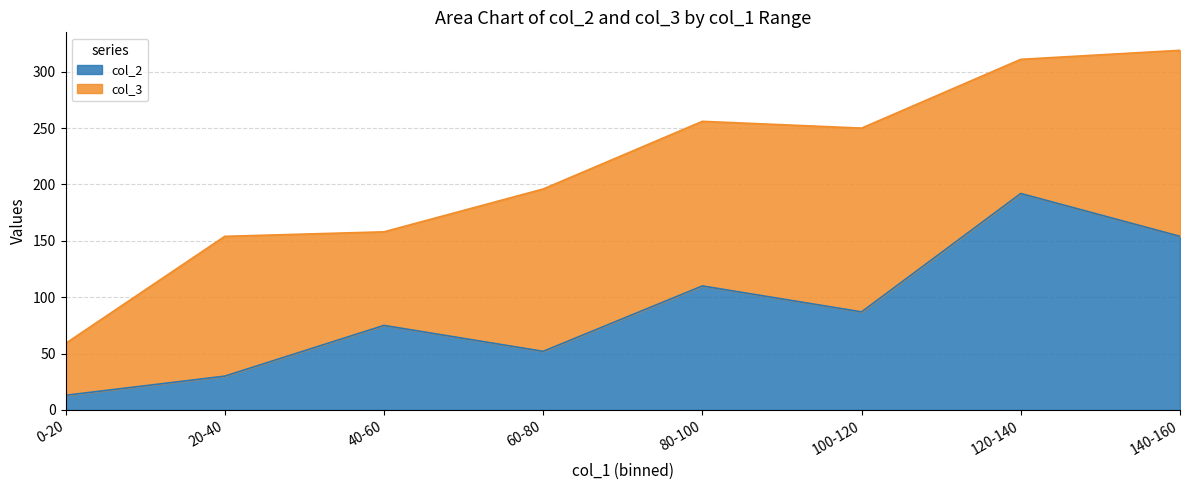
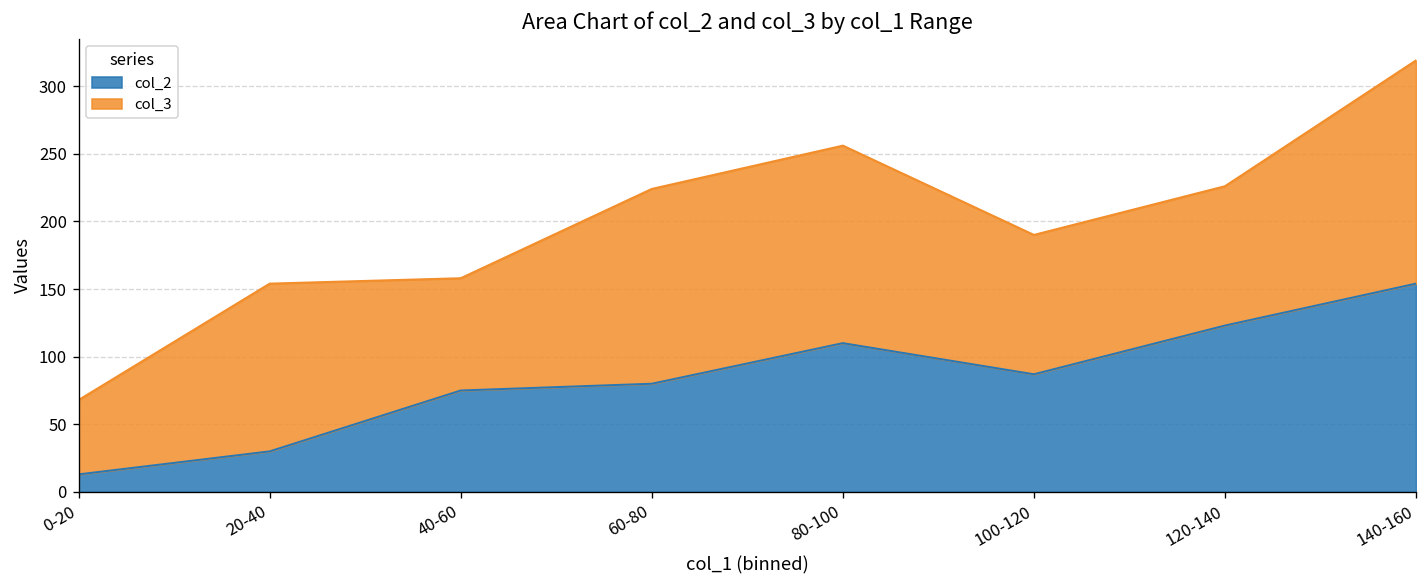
  {
    "col_2": {
      "0-20": 13,
      "20-40": 30,
      "40-60": 75,
-     "60-80": 52,
+     "60-80": 80,
      "80-100": 110,
      "100-120": 87,
-     "120-140": 192,
+     "120-140": 123,
      "140-160": 154
    },
    "col_3": {
-     "0-20": 46,
+     "0-20": 55,
      "20-40": 124,
      "40-60": 83,
      "60-80": 144,
      "80-100": 146,
-     "100-120": 163,
-     "120-140": 119,
+     "100-120": 103,
+     "120-140": 103,
      "140-160": 165
    }
  }
